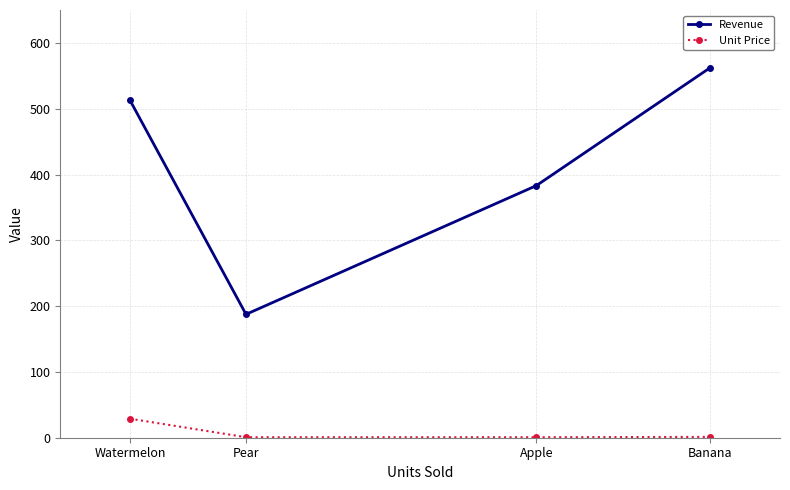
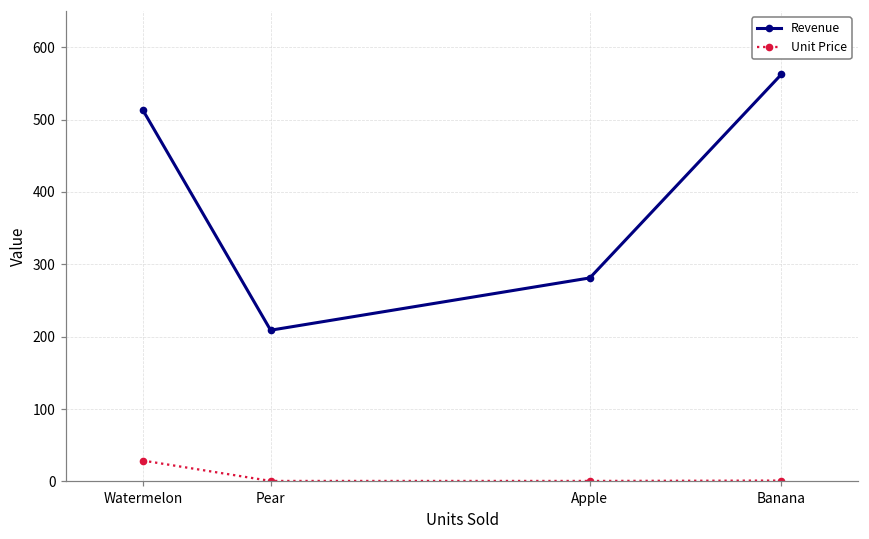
  {
    "Revenue": {
      "Watermelon": 510,
-     "Pear": 190,
-     "Apple": 380,
+     "Pear": 210,
+     "Apple": 280,
      "Banana": 560
    },
    "Unit Price": {
      "Watermelon": 30,
      "Pear": 0,
      "Apple": 0,
      "Banana": 0
    }
  }
